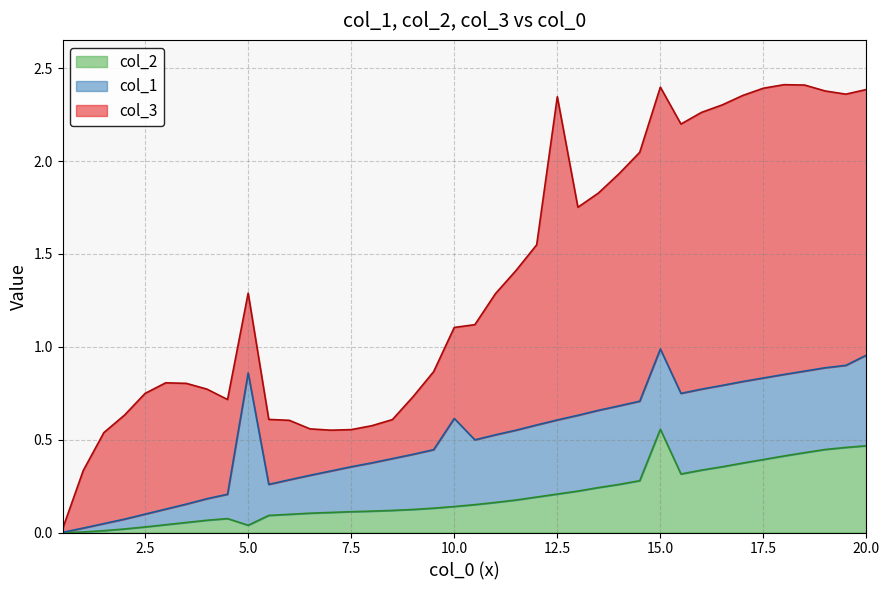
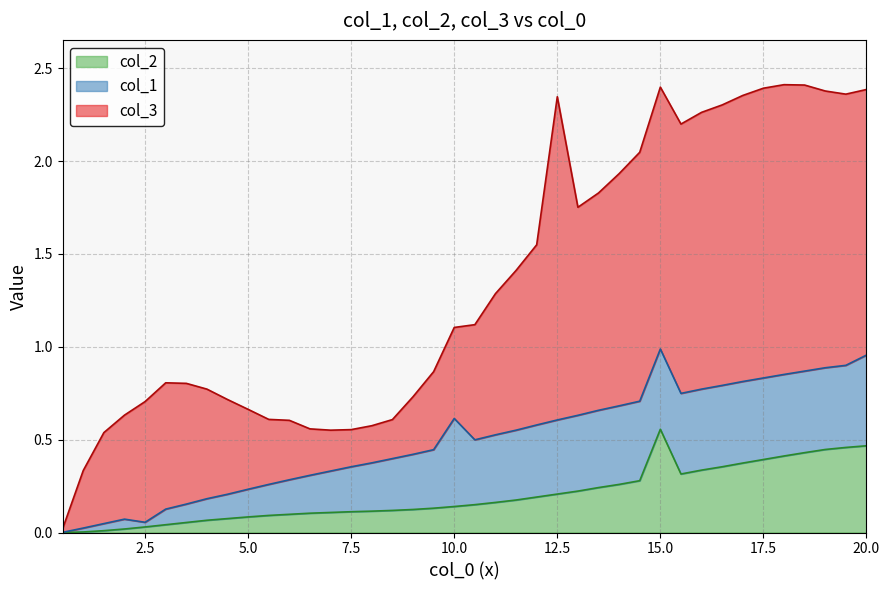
  {
    "col_2": {
      "2.5": 0.03,
-     "5.0": 0.04,
+     "5.0": 0.08,
      "7.5": 0.11,
      "10.0": 0.14,
      "12.5": 0.21,
      "15.0": 0.56,
      "17.5": 0.39,
      "20.0": 0.47
    },
    "col_1": {
-     "2.5": 0.07,
-     "5.0": 0.82,
+     "2.5": 0.03,
+     "5.0": 0.15,
      "7.5": 0.24,
      "10.0": 0.47,
      "12.5": 0.40,
      "15.0": 0.43,
      "17.5": 0.44,
      "20.0": 0.49
    },
    "col_3": {
      "2.5": 0.65,
      "5.0": 0.43,
      "7.5": 0.20,
      "10.0": 0.49,
      "12.5": 1.74,
      "15.0": 1.41,
      "17.5": 1.56,
      "20.0": 1.43
    }
  }
